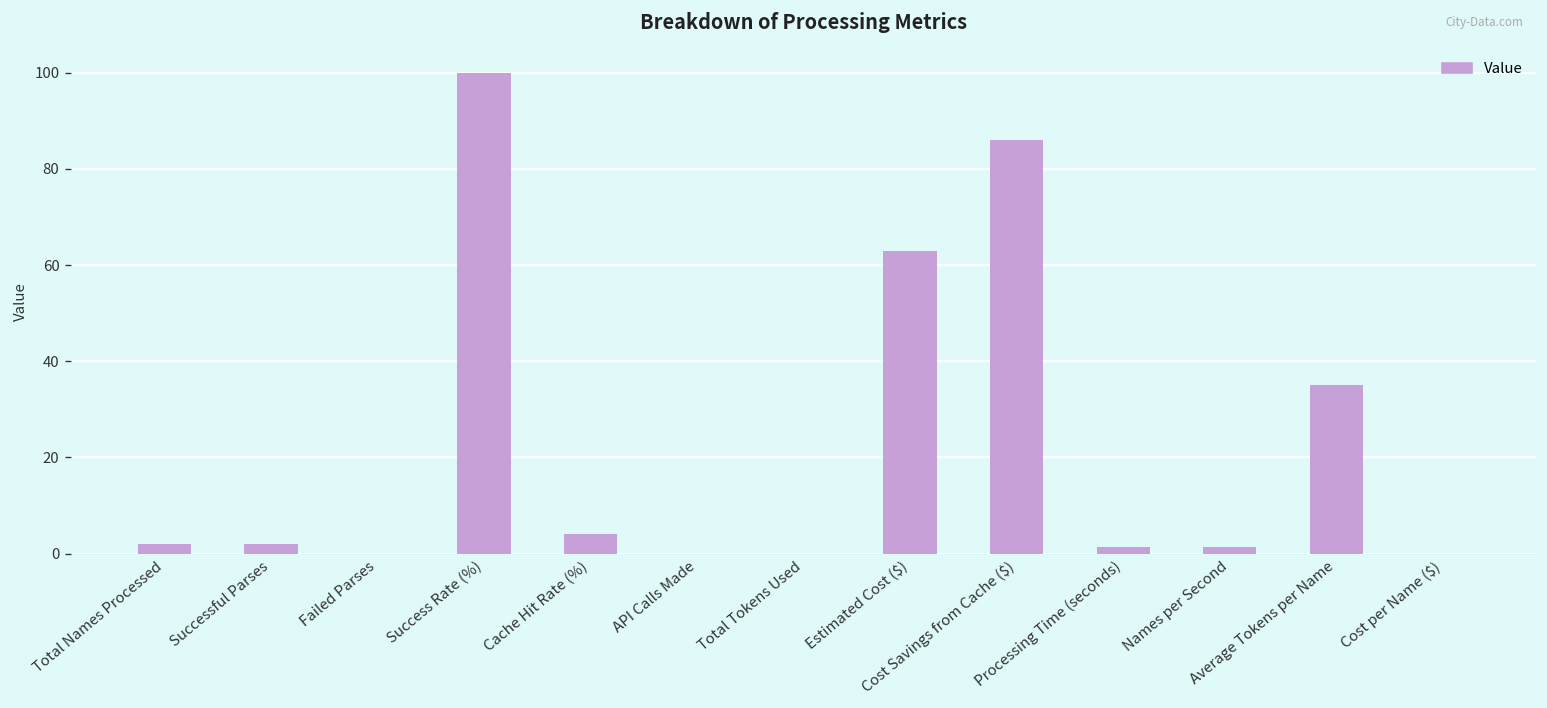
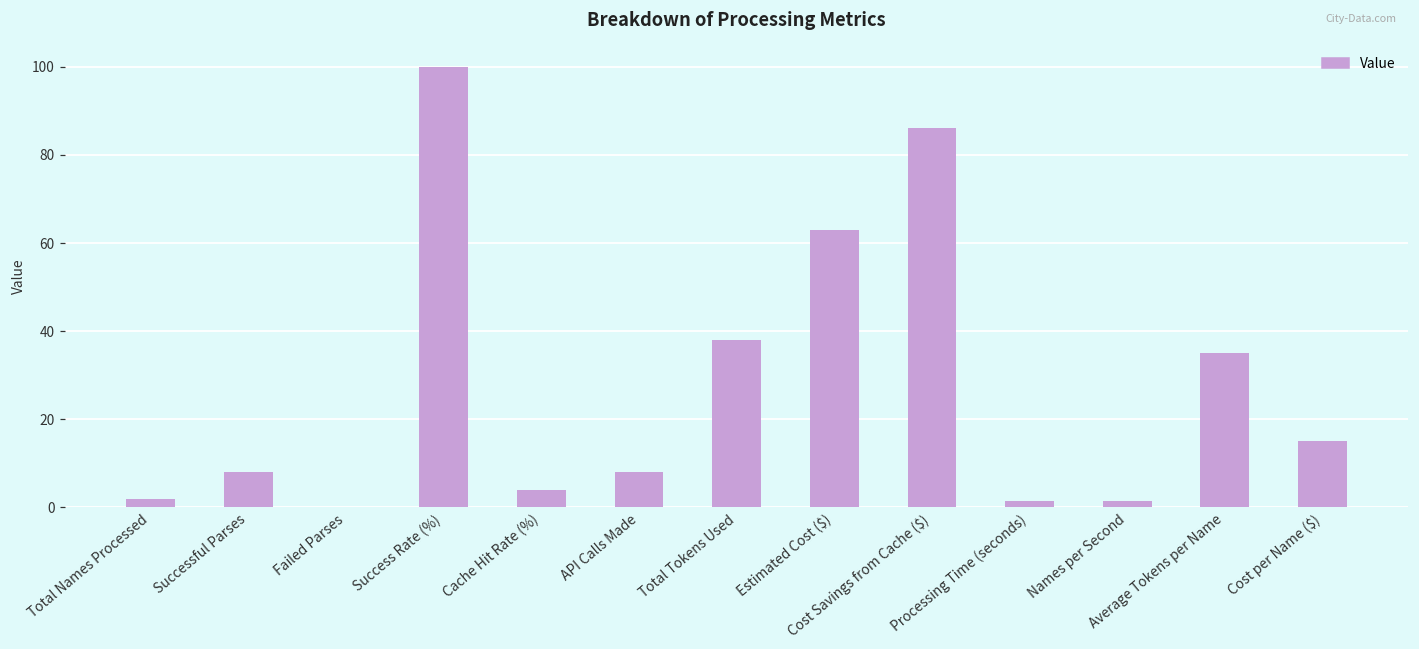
  {
    "Total Names Processed": 2,
-   "Successful Parses": 2,
+   "Successful Parses": 8,
    "Failed Parses": 0,
    "Success Rate (%)": 100,
    "Cache Hit Rate (%)": 4,
-   "API Calls Made": 0,
-   "Total Tokens Used": 0,
+   "API Calls Made": 8,
+   "Total Tokens Used": 38,
    "Estimated Cost ($)": 63,
    "Cost Savings from Cache ($)": 86,
    "Processing Time (seconds)": 1,
    "Names per Second": 1,
    "Average Tokens per Name": 35,
-   "Cost per Name ($)": 0
+   "Cost per Name ($)": 15
  }
